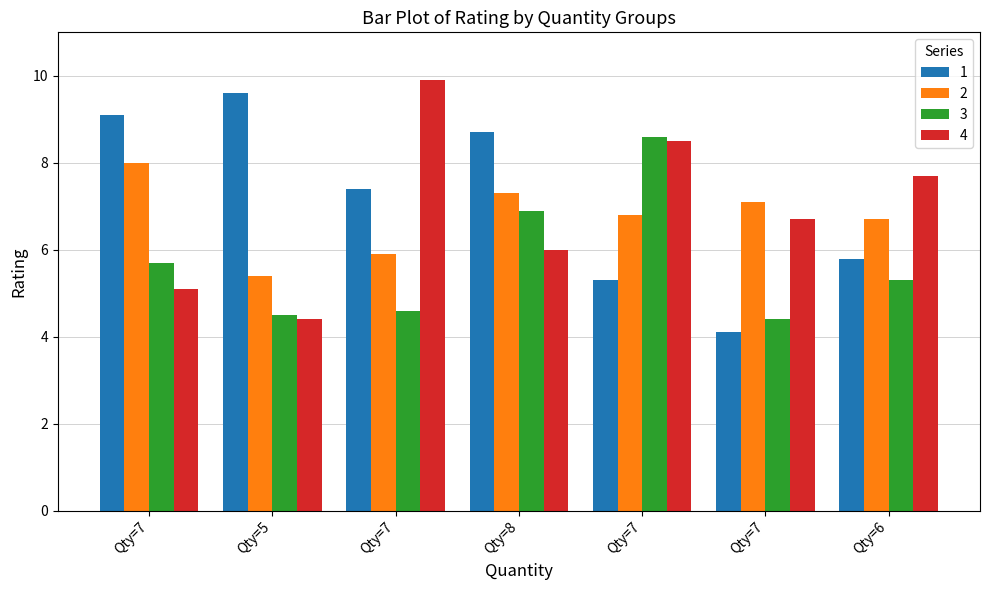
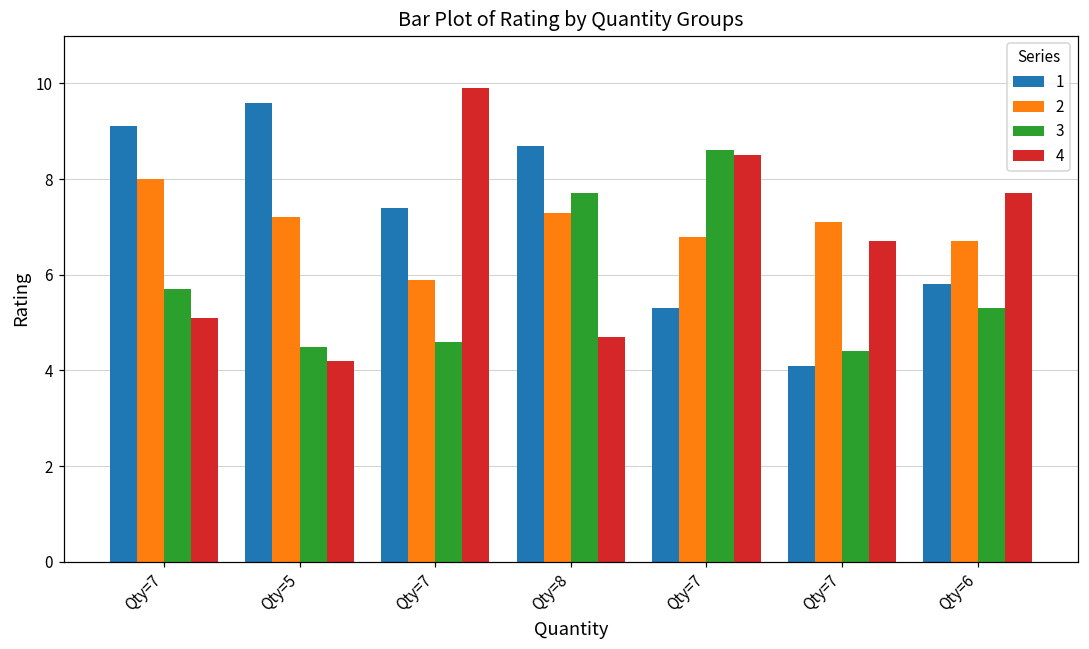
  {
    "1": {
      "Qty=5": 9.6,
      "Qty=8": 8.7,
      "Qty=6": 5.8
    },
    "2": {
-     "Qty=5": 5.4,
+     "Qty=5": 7.2,
      "Qty=8": 7.3,
      "Qty=6": 6.7
    },
    "3": {
      "Qty=5": 4.5,
-     "Qty=8": 6.9,
+     "Qty=8": 7.7,
      "Qty=6": 5.3
    },
    "4": {
-     "Qty=5": 4.4,
-     "Qty=8": 6.0,
+     "Qty=5": 4.2,
+     "Qty=8": 4.7,
      "Qty=6": 7.7
    }
  }
